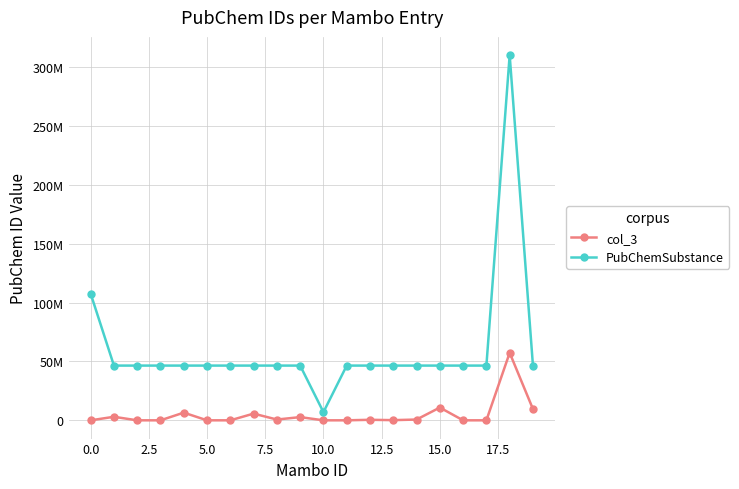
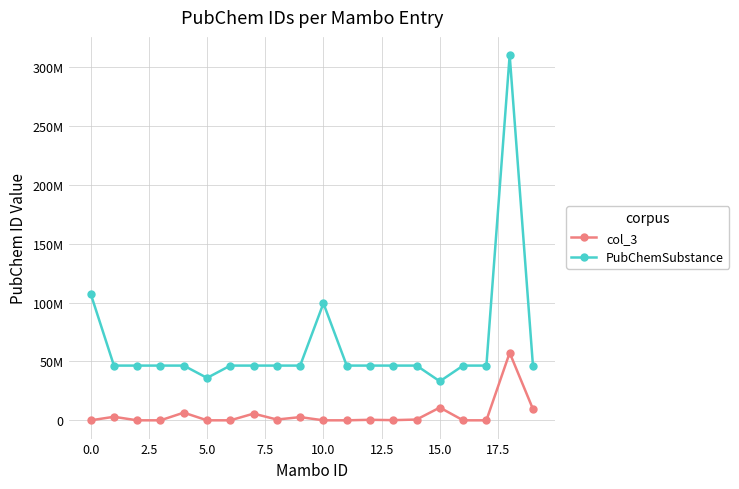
  {
    "col_3": {
      "0.0": 0,
      "5.0": 0,
      "10.0": 0,
      "15.0": 11000000
    },
    "PubChemSubstance": {
      "0.0": 108000000,
-     "5.0": 47000000,
-     "10.0": 7000000,
-     "15.0": 47000000
+     "5.0": 36000000,
+     "10.0": 99000000,
+     "15.0": 33000000
    }
  }
